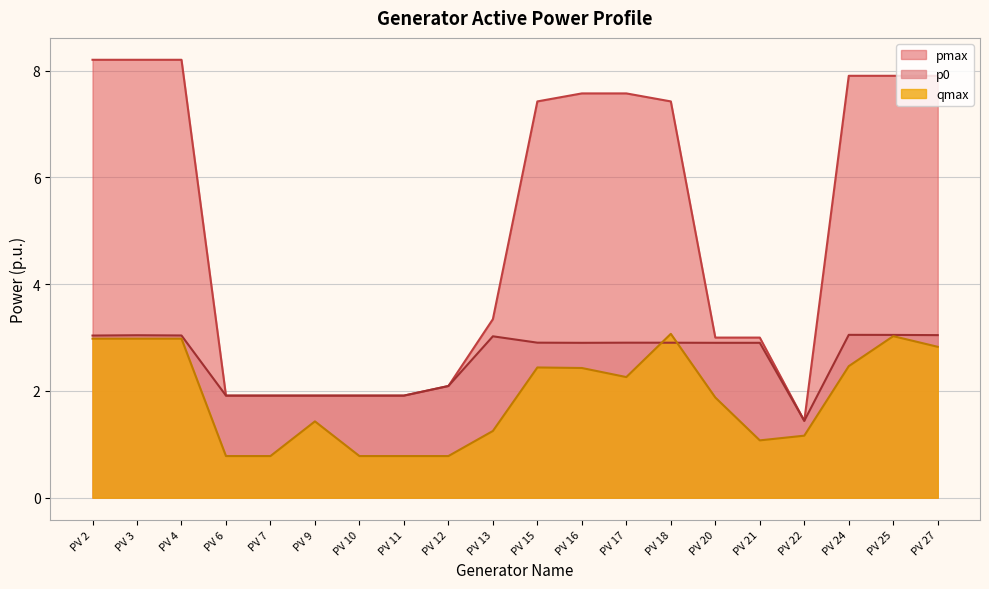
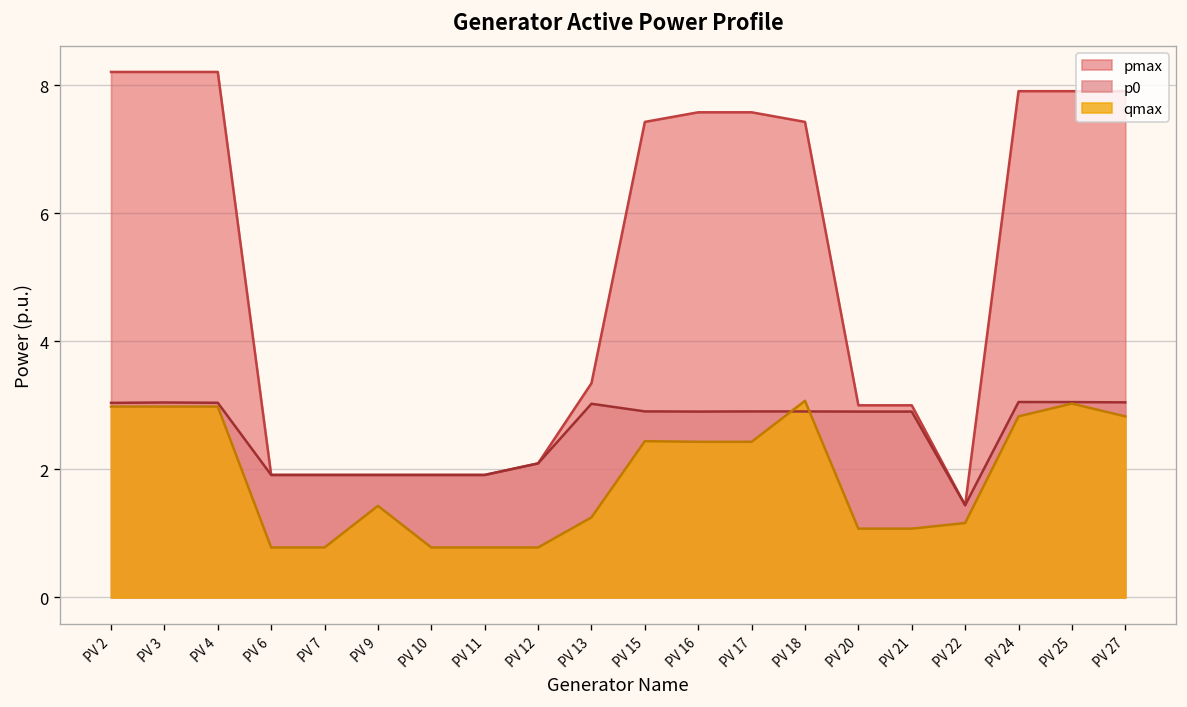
  {
    "qmax": {
      "PV 2": 3.0,
      "PV 3": 3.0,
      "PV 4": 3.0,
      "PV 6": 0.8,
      "PV 7": 0.8,
      "PV 9": 1.4,
      "PV 10": 0.8,
      "PV 11": 0.8,
      "PV 12": 0.8,
      "PV 13": 1.3,
      "PV 15": 2.4,
      "PV 16": 2.4,
-     "PV 17": 2.3,
+     "PV 17": 2.4,
      "PV 18": 3.1,
-     "PV 20": 1.9,
+     "PV 20": 1.1,
      "PV 21": 1.1,
      "PV 22": 1.2,
-     "PV 24": 2.5,
+     "PV 24": 2.8,
      "PV 27": 2.8
    }
  }
